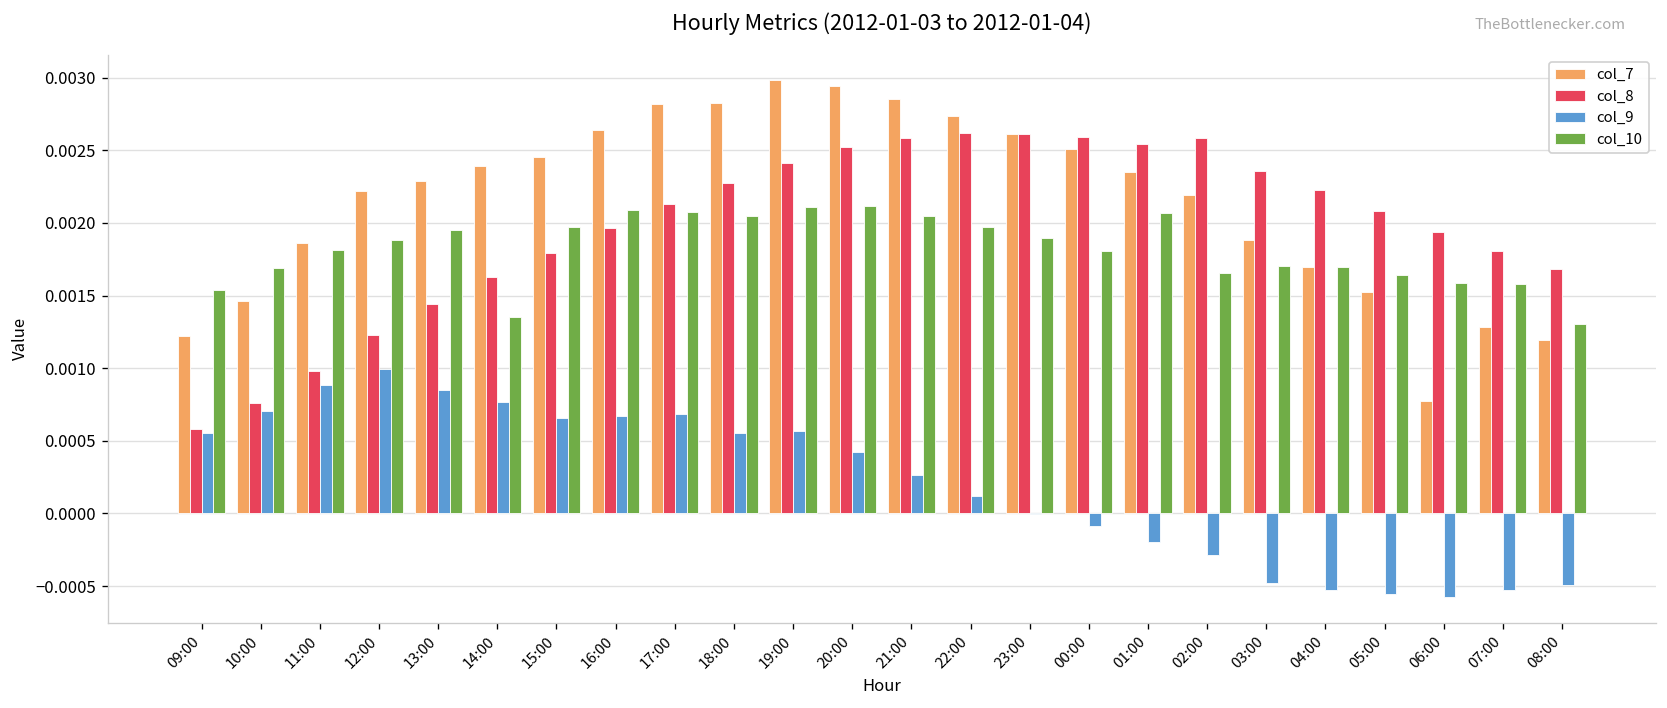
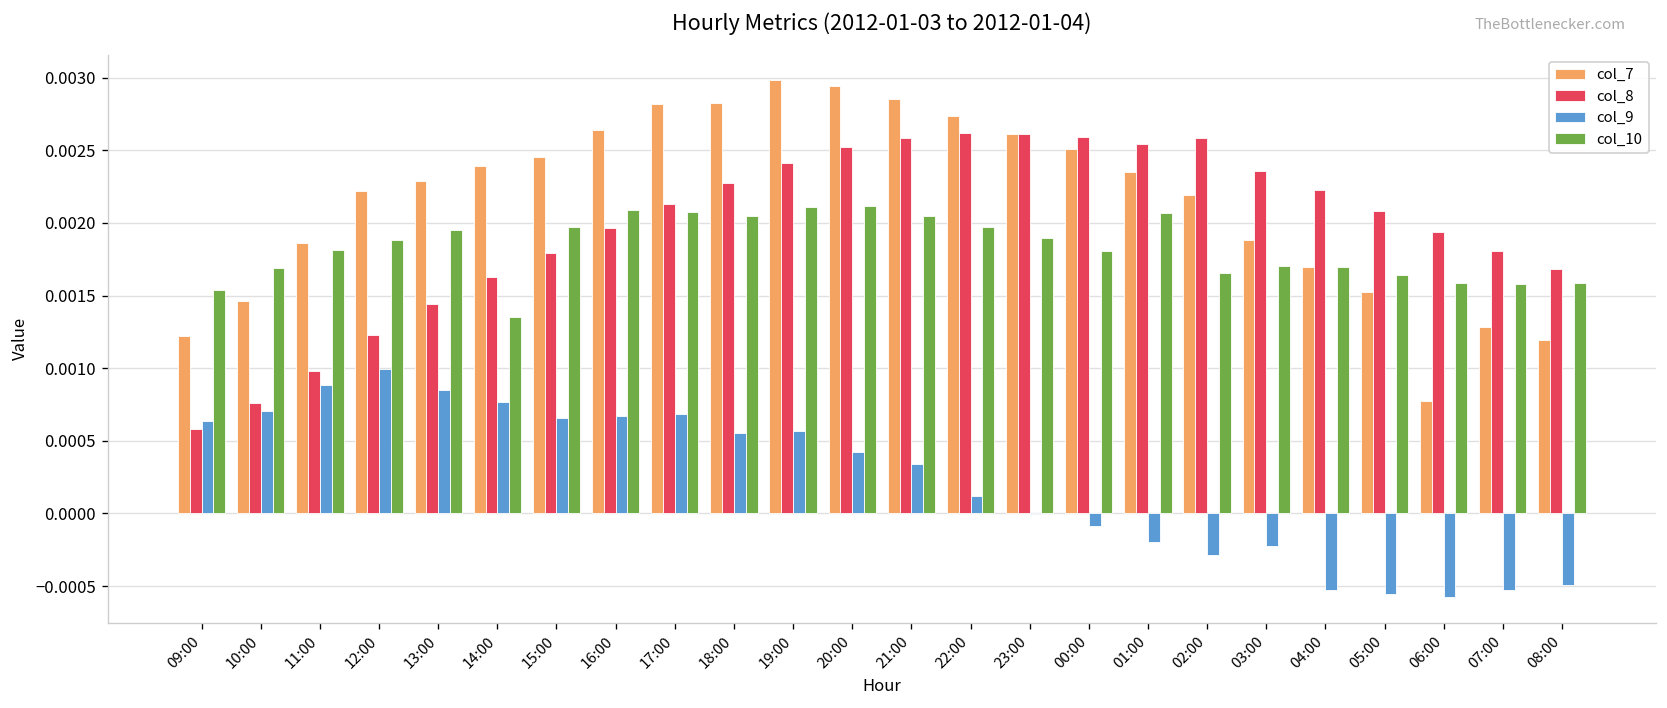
  {
    "col_7": {
      "09:00": 0.00122,
      "10:00": 0.00146,
      "11:00": 0.00186,
      "12:00": 0.00222,
      "13:00": 0.00229,
      "14:00": 0.00239,
      "15:00": 0.00245,
      "16:00": 0.00264,
      "17:00": 0.00282,
      "18:00": 0.00283,
      "19:00": 0.00298,
      "20:00": 0.00294,
      "21:00": 0.00285,
      "22:00": 0.00273,
      "23:00": 0.00261,
      "00:00": 0.00251,
      "01:00": 0.00235,
      "02:00": 0.00219,
      "03:00": 0.00188,
      "04:00": 0.00170,
      "05:00": 0.00153,
      "06:00": 0.00077,
      "07:00": 0.00128,
      "08:00": 0.00119
    },
    "col_8": {
      "09:00": 0.00058,
      "10:00": 0.00076,
      "11:00": 0.00098,
      "12:00": 0.00123,
      "13:00": 0.00144,
      "14:00": 0.00163,
      "15:00": 0.00179,
      "16:00": 0.00196,
      "17:00": 0.00213,
      "18:00": 0.00227,
      "19:00": 0.00241,
      "20:00": 0.00252,
      "21:00": 0.00259,
      "22:00": 0.00262,
      "23:00": 0.00262,
      "00:00": 0.00259,
      "01:00": 0.00255,
      "02:00": 0.00258,
      "03:00": 0.00235,
      "04:00": 0.00222,
      "05:00": 0.00208,
      "06:00": 0.00194,
      "07:00": 0.00181,
      "08:00": 0.00168
    },
    "col_9": {
-     "09:00": 0.00056,
+     "09:00": 0.00064,
      "10:00": 0.00071,
      "11:00": 0.00088,
      "12:00": 0.00099,
      "13:00": 0.00085,
      "14:00": 0.00076,
      "15:00": 0.00066,
      "16:00": 0.00067,
      "17:00": 0.00068,
      "18:00": 0.00055,
      "19:00": 0.00057,
      "20:00": 0.00042,
-     "21:00": 0.00027,
+     "21:00": 0.00034,
      "22:00": 0.00012,
      "00:00": -0.00009,
      "01:00": -0.00019,
      "02:00": -0.00028,
-     "03:00": -0.00048,
+     "03:00": -0.00022,
      "04:00": -0.00053,
      "05:00": -0.00056,
      "06:00": -0.00058,
      "07:00": -0.00053,
      "08:00": -0.00049
    },
    "col_10": {
      "09:00": 0.00154,
      "10:00": 0.00169,
      "11:00": 0.00181,
      "12:00": 0.00188,
      "13:00": 0.00195,
      "14:00": 0.00135,
      "15:00": 0.00197,
      "16:00": 0.00209,
      "17:00": 0.00207,
      "18:00": 0.00205,
      "19:00": 0.00211,
      "20:00": 0.00212,
      "21:00": 0.00205,
      "22:00": 0.00198,
      "23:00": 0.00189,
      "00:00": 0.00181,
      "01:00": 0.00207,
      "02:00": 0.00166,
      "03:00": 0.00170,
      "04:00": 0.00169,
      "05:00": 0.00164,
      "06:00": 0.00159,
      "07:00": 0.00158,
-     "08:00": 0.00130
+     "08:00": 0.00158
    }
  }
